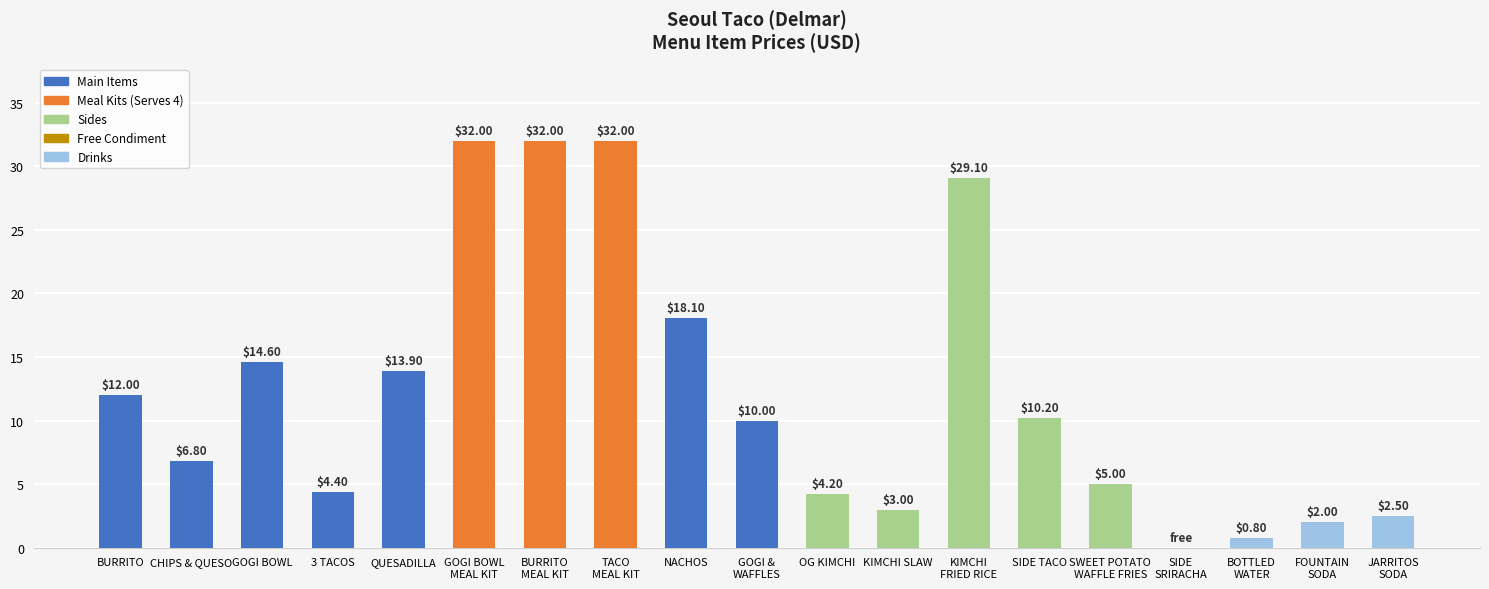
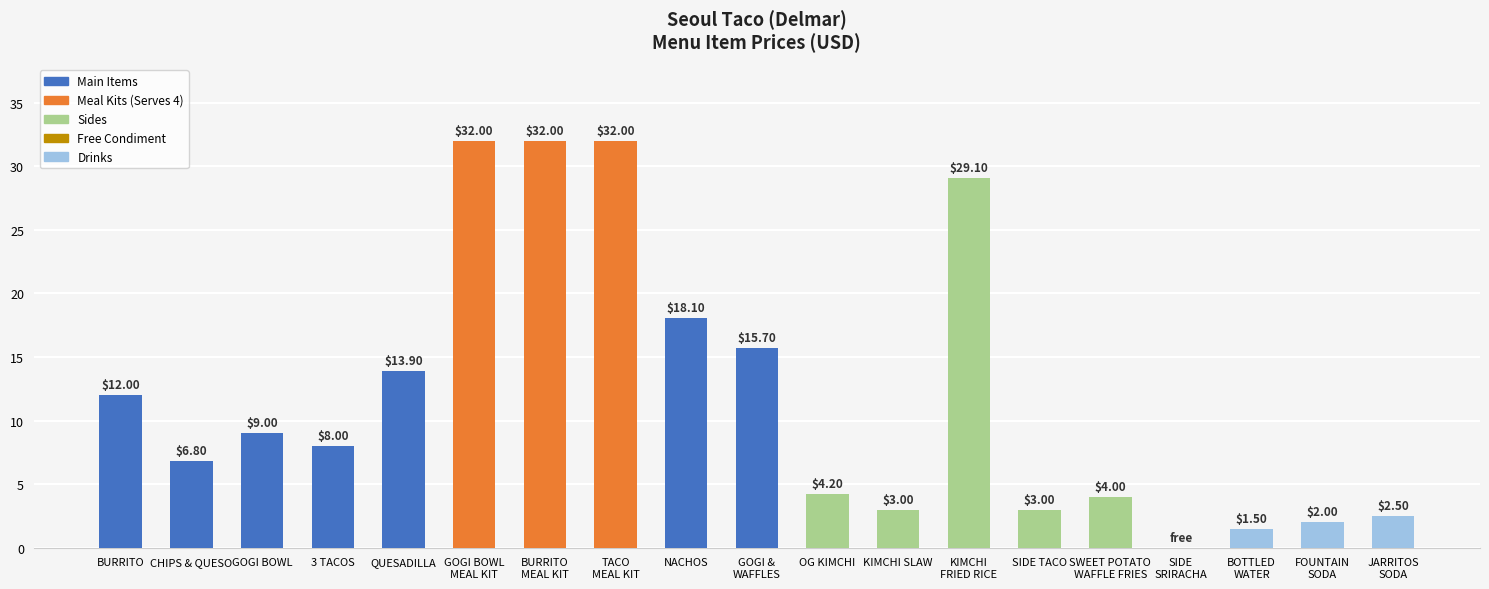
  {
    "BURRITO": "$12.00",
    "CHIPS & QUESO": "$6.80",
-   "GOGI BOWL": "$14.60",
-   "3 TACOS": "$4.40",
+   "GOGI BOWL": "$9.00",
+   "3 TACOS": "$8.00",
    "QUESADILLA": "$13.90",
    "GOGI BOWL MEAL KIT": "$32.00",
    "BURRITO MEAL KIT": "$32.00",
    "TACO MEAL KIT": "$32.00",
    "NACHOS": "$18.10",
-   "GOGI & WAFFLES": "$10.00",
+   "GOGI & WAFFLES": "$15.70",
    "OG KIMCHI": "$4.20",
    "KIMCHI SLAW": "$3.00",
    "KIMCHI FRIED RICE": "$29.10",
-   "SIDE TACO": "$10.20",
-   "SWEET POTATO WAFFLE FRIES": "$5.00",
-   "BOTTLED WATER": "$0.80",
+   "SIDE TACO": "$3.00",
+   "SWEET POTATO WAFFLE FRIES": "$4.00",
+   "BOTTLED WATER": "$1.50",
    "FOUNTAIN SODA": "$2.00",
    "JARRITOS SODA": "$2.50"
  }
